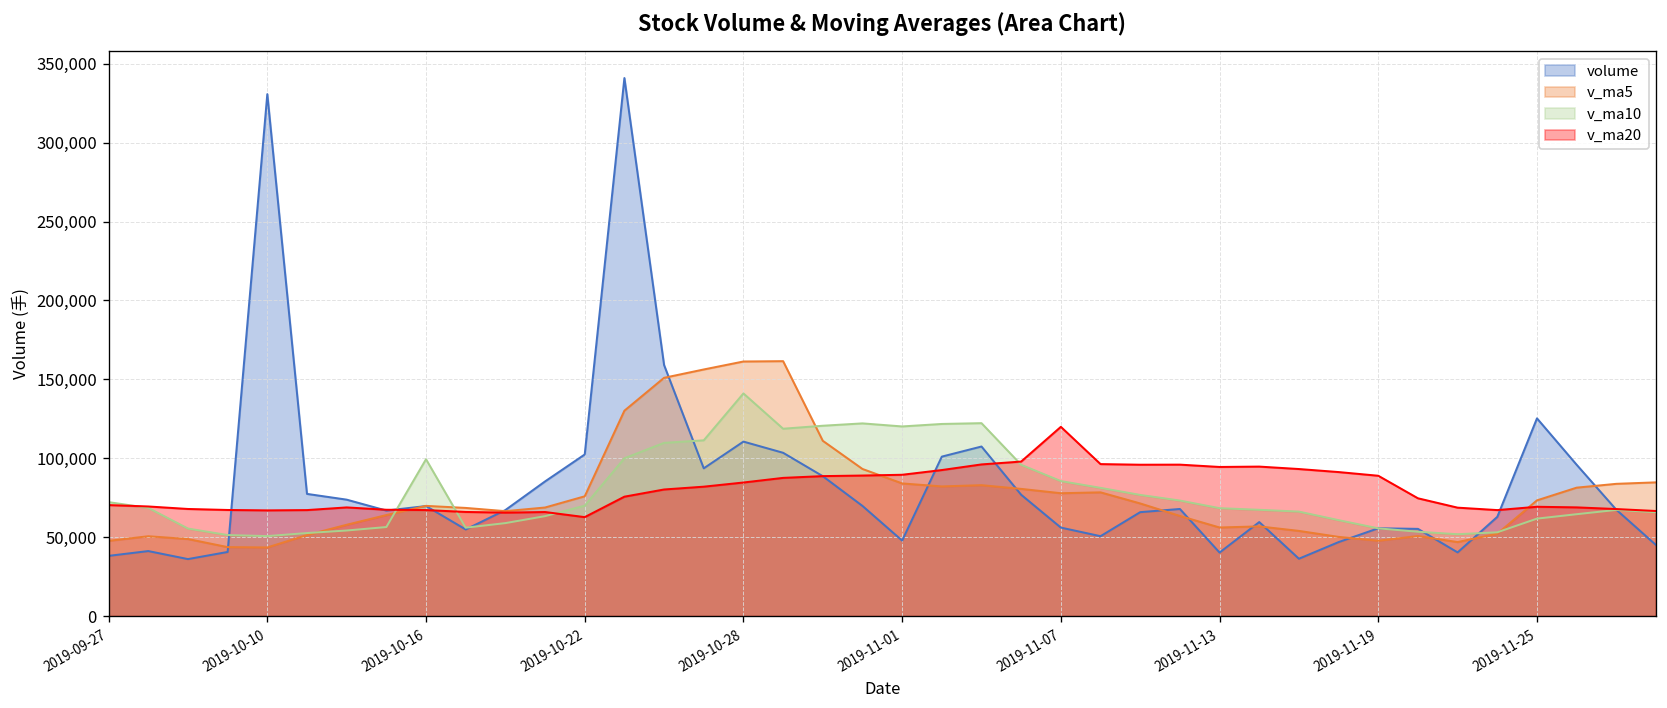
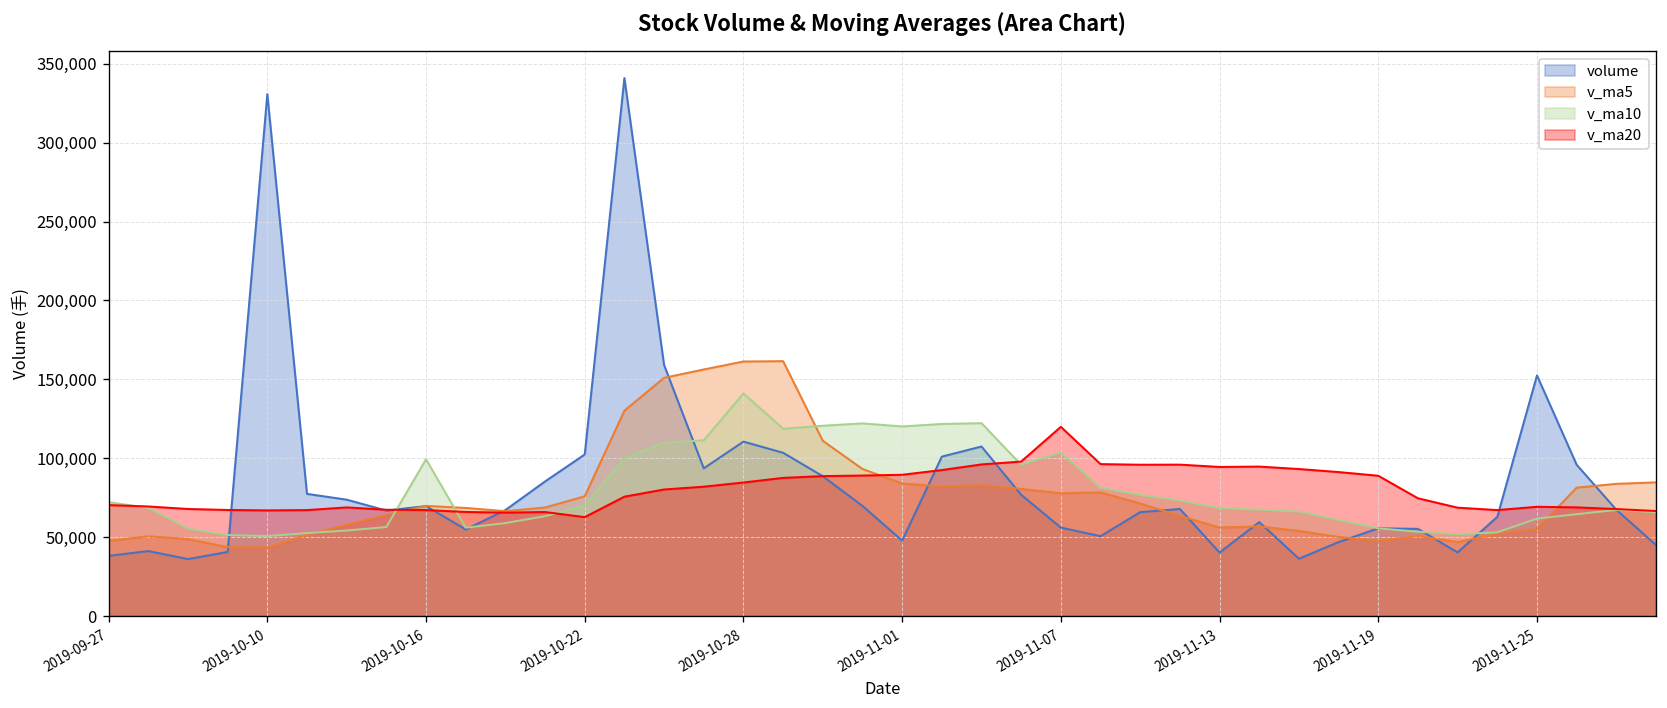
  {
    "volume": {
      "2019-09-27": "38,000",
      "2019-10-10": "331,000",
      "2019-10-22": "102,000",
      "2019-10-28": "111,000",
      "2019-11-01": "48,000",
      "2019-11-07": "56,000",
      "2019-11-13": "40,000",
-     "2019-11-25": "125,000"
+     "2019-11-25": "153,000"
    },
    "v_ma5": {
      "2019-09-27": "48,000",
      "2019-10-10": "44,000",
      "2019-10-22": "76,000",
      "2019-10-28": "161,000",
      "2019-11-01": "84,000",
      "2019-11-07": "78,000",
      "2019-11-13": "56,000",
      "2019-11-19": "48,000",
-     "2019-11-25": "73,000"
+     "2019-11-25": "55,000"
    },
    "v_ma10": {
      "2019-10-10": "51,000",
      "2019-10-16": "99,000",
      "2019-10-22": "70,000",
      "2019-10-28": "141,000",
      "2019-11-01": "120,000",
-     "2019-11-07": "86,000",
+     "2019-11-07": "104,000",
      "2019-11-13": "68,000",
      "2019-11-25": "62,000"
    },
    "v_ma20": {
      "2019-10-10": "67,000",
      "2019-10-16": "67,000",
      "2019-10-22": "63,000",
      "2019-10-28": "85,000",
      "2019-11-01": "90,000",
      "2019-11-07": "120,000",
      "2019-11-13": "95,000",
      "2019-11-19": "89,000",
      "2019-11-25": "69,000"
    }
  }
